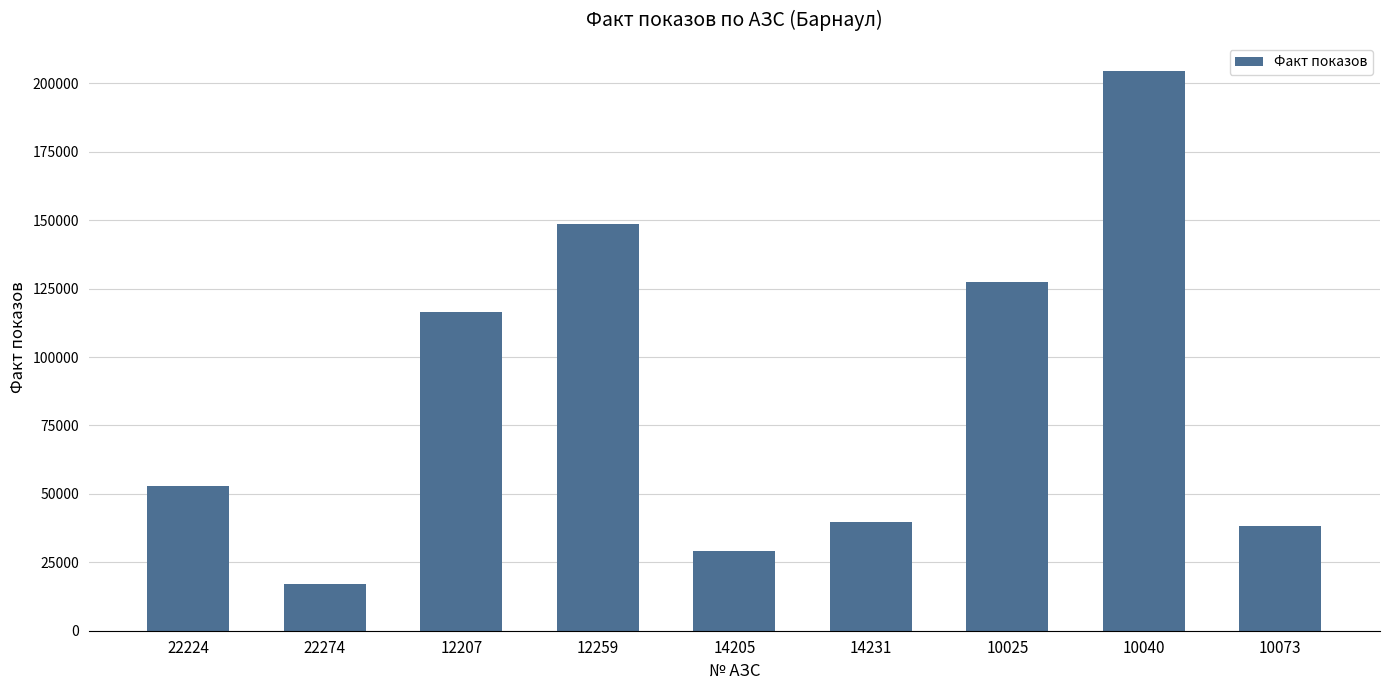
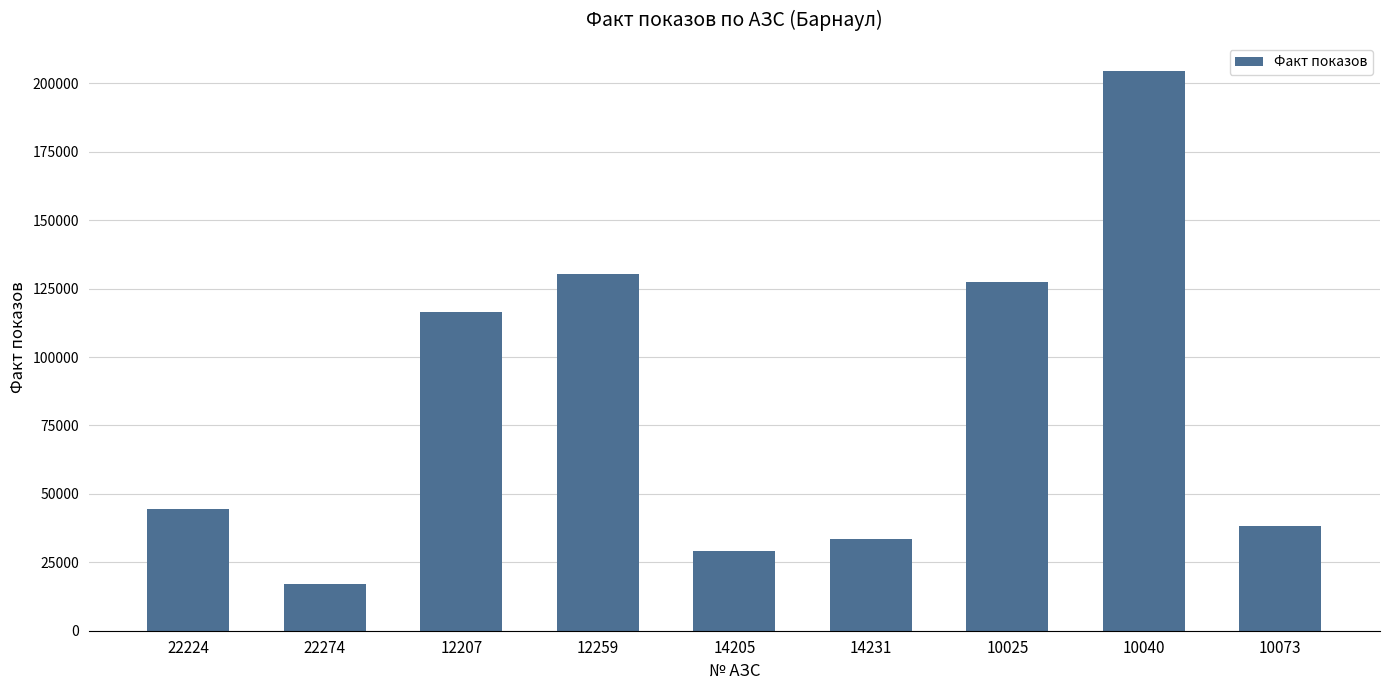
  {
-   "22224": 53000,
+   "22224": 44000,
    "22274": 17000,
    "12207": 116000,
-   "12259": 149000,
+   "12259": 130000,
    "14205": 29000,
-   "14231": 40000,
+   "14231": 34000,
    "10025": 128000,
    "10040": 205000,
    "10073": 38000
  }
